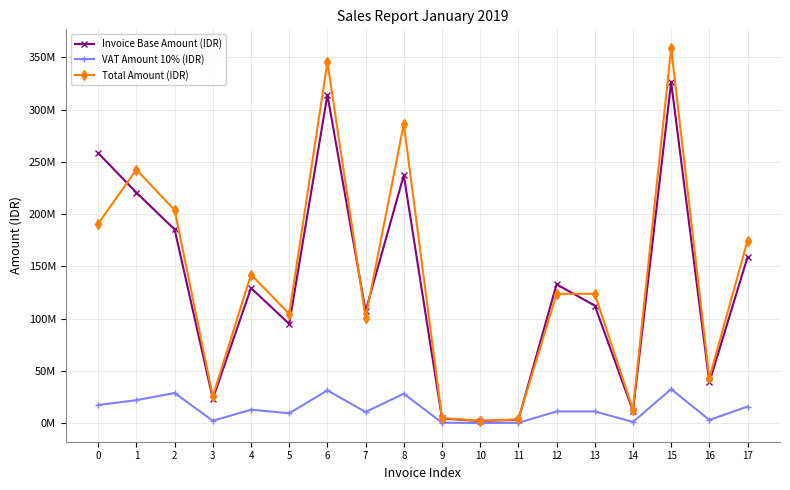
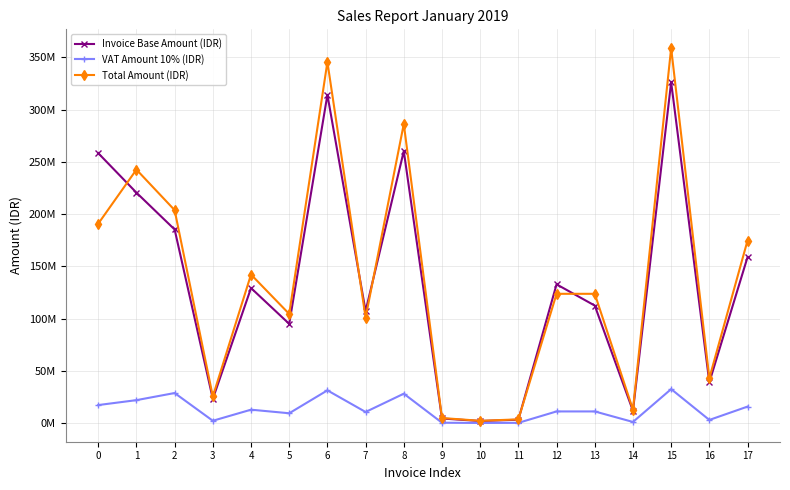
  {
    "Invoice Base Amount (IDR)": {
      "0": 258000000,
      "1": 221000000,
      "2": 185000000,
      "4": 129000000,
      "5": 95000000,
      "6": 314000000,
      "7": 107000000,
-     "8": 237000000,
+     "8": 260000000,
      "12": 133000000,
      "13": 113000000,
      "15": 326000000,
      "16": 39000000,
      "17": 159000000
    },
    "VAT Amount 10% (IDR)": {
      "0": 17000000,
      "1": 22000000,
      "2": 29000000,
      "3": 2000000,
      "4": 13000000,
      "5": 10000000,
      "6": 31000000,
      "7": 11000000,
      "8": 28000000,
      "9": 0,
      "11": 0,
      "12": 11000000,
      "13": 11000000,
      "14": 1000000,
      "15": 33000000,
      "16": 3000000,
      "17": 16000000
    },
    "Total Amount (IDR)": {
      "0": 191000000,
      "1": 243000000,
      "2": 204000000,
      "4": 142000000,
      "5": 105000000,
      "6": 346000000,
      "7": 101000000,
      "8": 286000000,
      "12": 124000000,
      "13": 124000000,
      "15": 359000000,
      "16": 43000000,
      "17": 175000000
    }
  }
